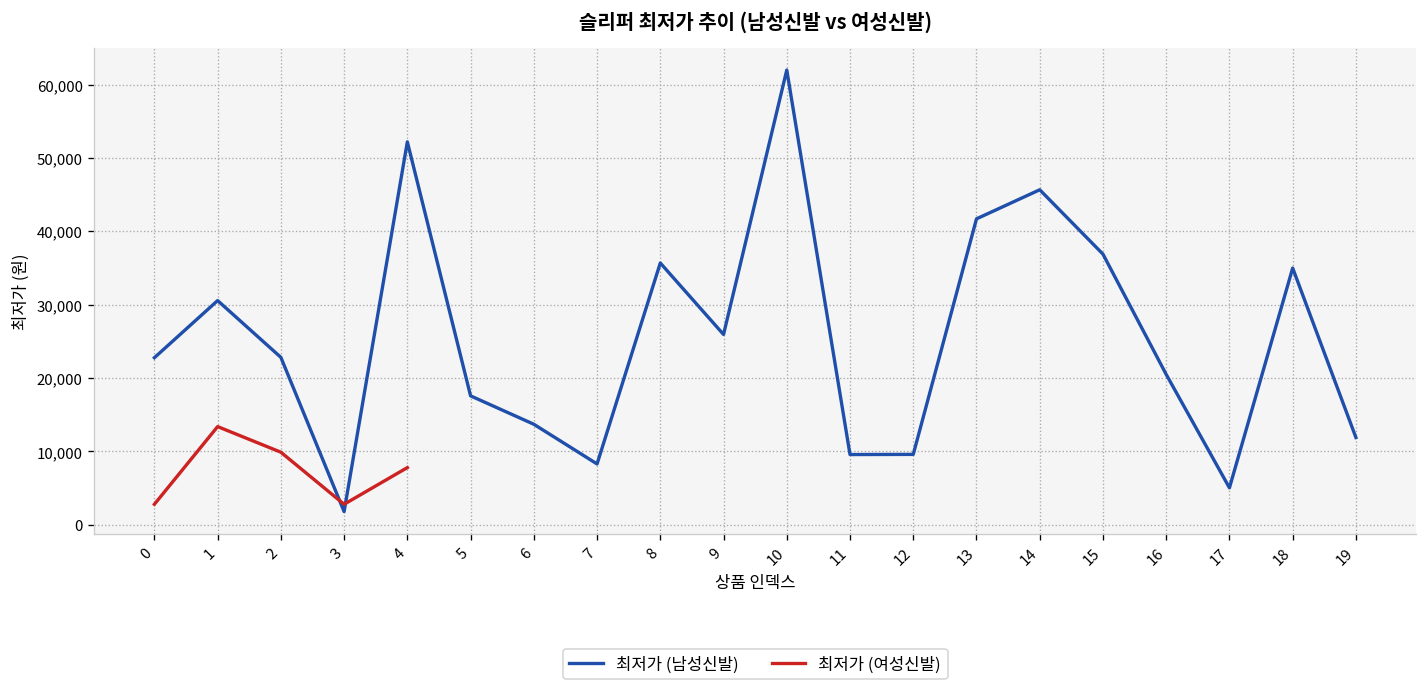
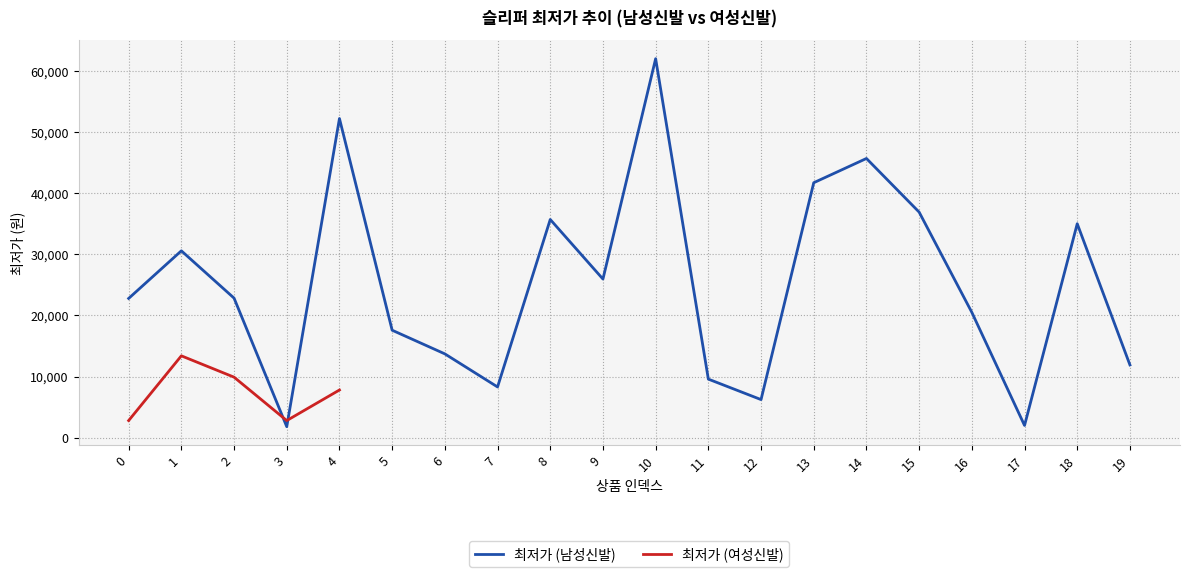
  {
    "최저가 (남성신발)": {
      "0": "23,000",
      "1": "31,000",
      "2": "23,000",
      "3": "2,000",
      "4": "52,000",
      "5": "18,000",
      "6": "14,000",
      "7": "8,000",
      "8": "36,000",
      "9": "26,000",
      "10": "62,000",
      "11": "10,000",
-     "12": "10,000",
+     "12": "6,000",
      "13": "42,000",
      "14": "46,000",
      "15": "37,000",
      "16": "21,000",
-     "17": "5,000",
+     "17": "2,000",
      "18": "35,000",
      "19": "12,000"
    },
    "최저가 (여성신발)": {
      "0": "3,000",
      "1": "13,000",
      "2": "10,000",
      "3": "3,000",
      "4": "8,000"
    }
  }
